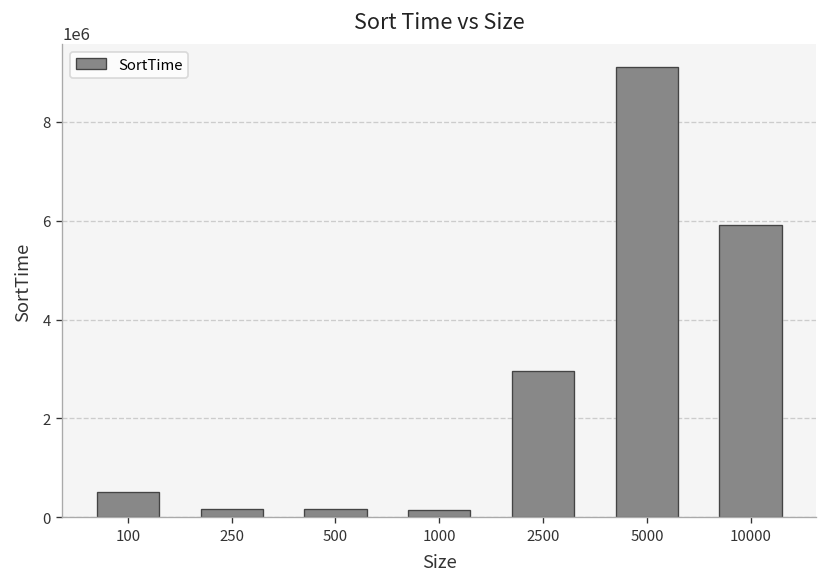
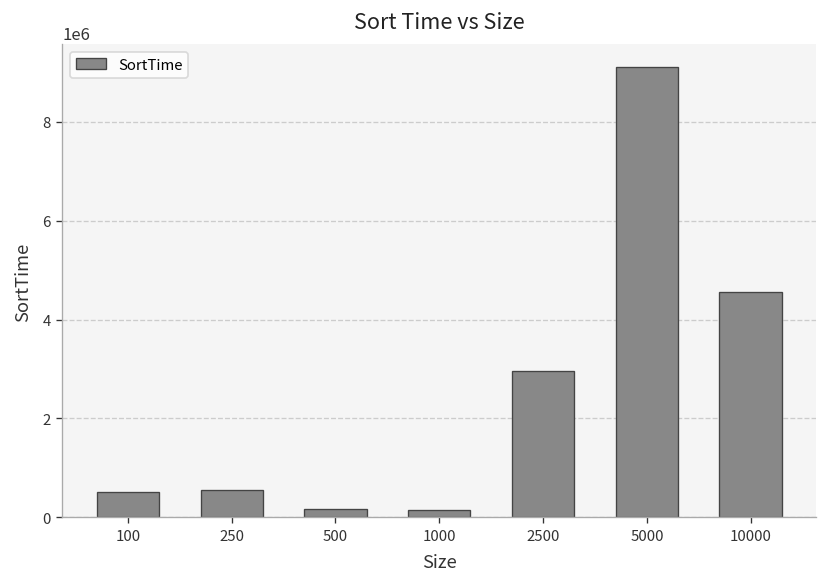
  {
    "100": 500000,
-   "250": 200000,
+   "250": 500000,
    "500": 200000,
    "1000": 200000,
    "2500": 3000000,
    "5000": 9100000,
-   "10000": 5900000
+   "10000": 4600000
  }
